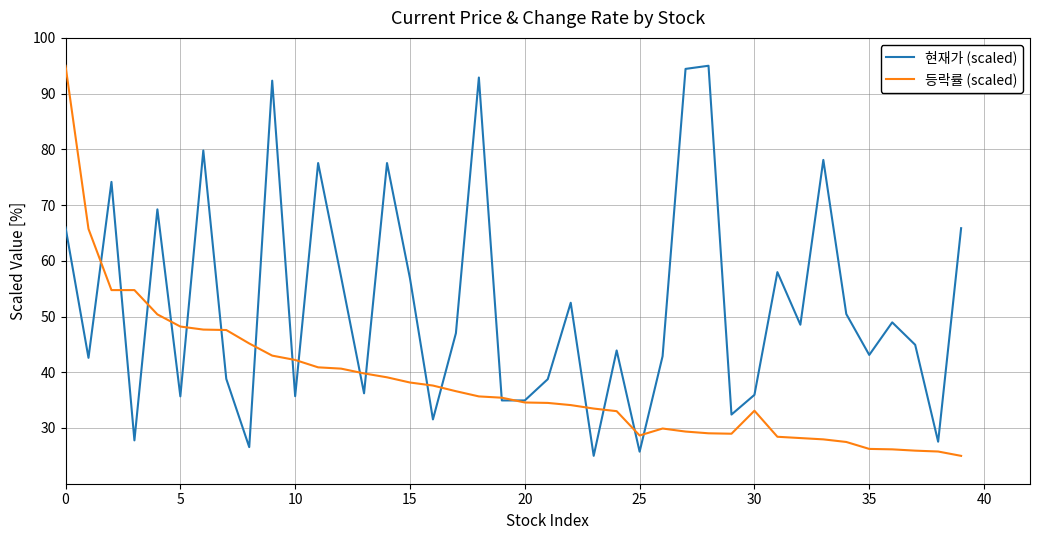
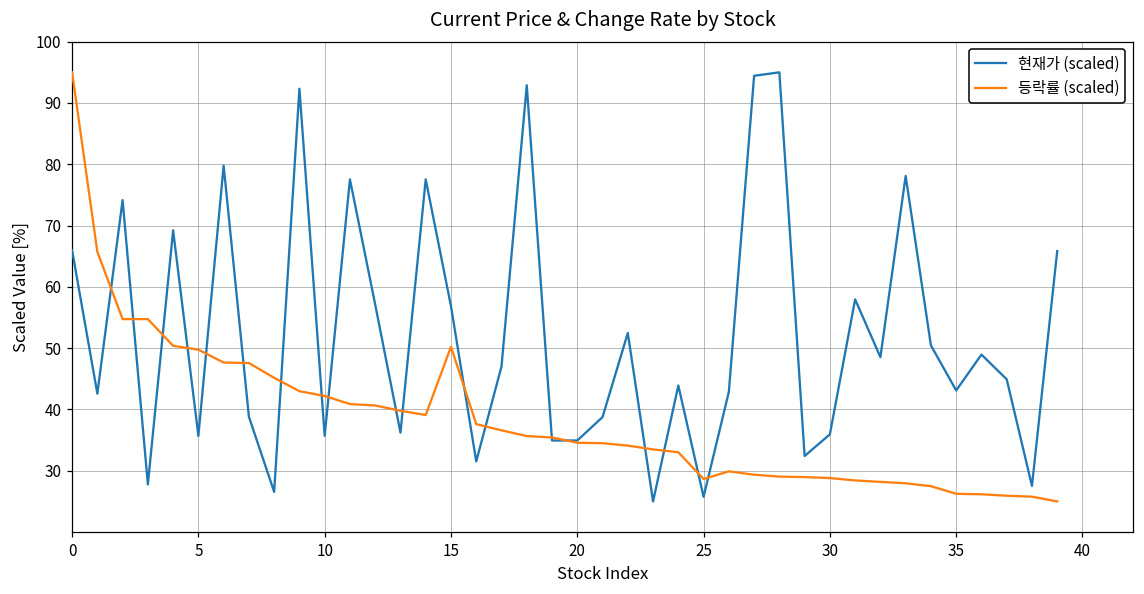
  {
    "현재가 (scaled)": {
      "0": 66,
      "5": 36,
      "10": 36,
      "15": 57,
      "25": 26,
      "30": 36,
      "35": 43
    },
    "등락률 (scaled)": {
      "0": 95,
-     "5": 48,
+     "5": 50,
      "10": 42,
-     "15": 38,
+     "15": 50,
      "25": 29,
-     "30": 33,
+     "30": 29,
      "35": 26
    }
  }
